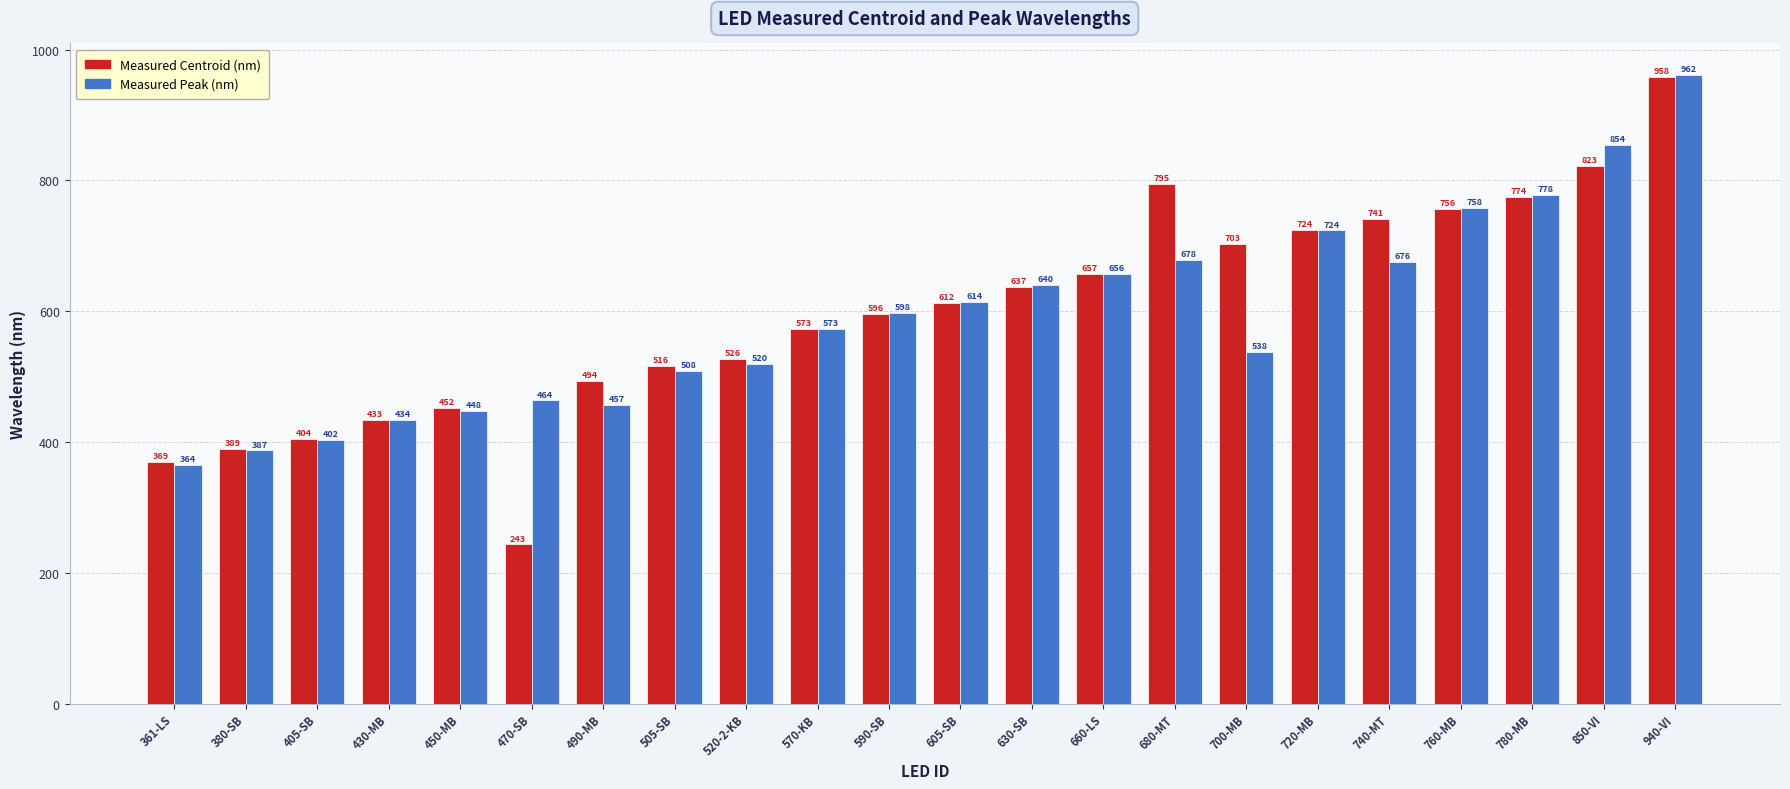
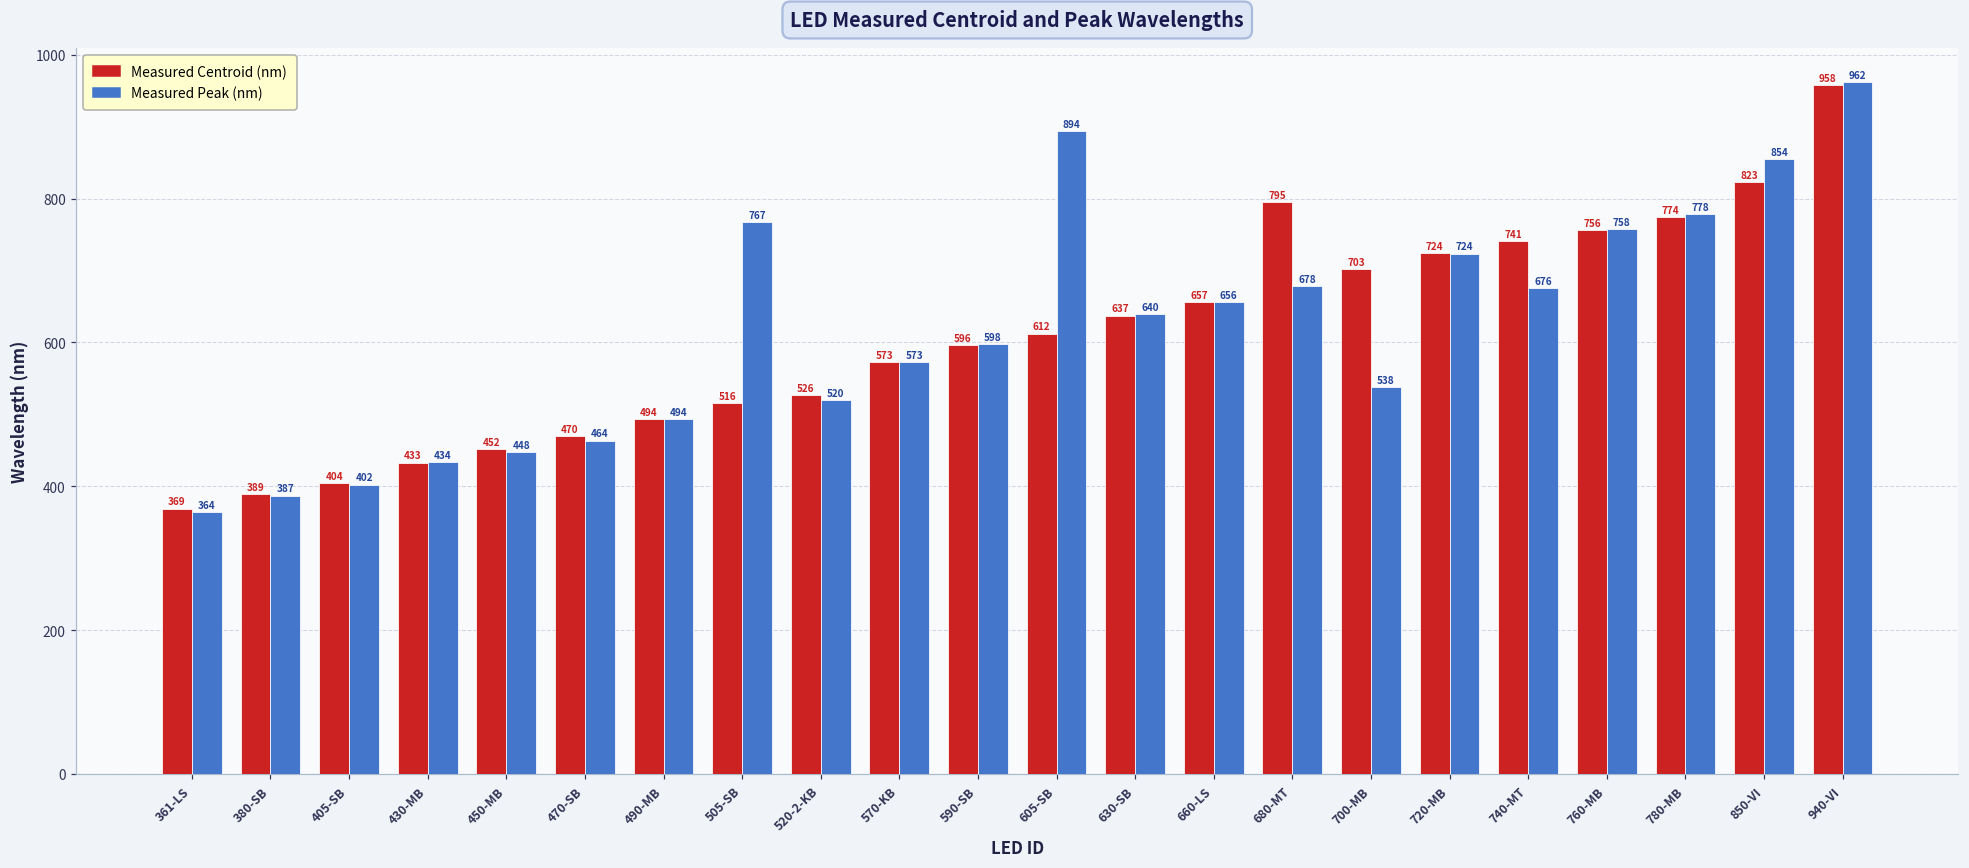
  {
    "Measured Centroid (nm)": {
      "361-LS": 369,
      "380-SB": 389,
      "405-SB": 404,
      "430-MB": 433,
      "450-MB": 452,
-     "470-SB": 243,
+     "470-SB": 470,
      "490-MB": 494,
      "505-SB": 516,
      "520-2-KB": 526,
      "570-KB": 573,
      "590-SB": 596,
      "605-SB": 612,
      "630-SB": 637,
      "660-LS": 657,
      "680-MT": 795,
      "700-MB": 703,
      "720-MB": 724,
      "740-MT": 741,
      "760-MB": 756,
      "780-MB": 774,
      "850-VI": 823,
      "940-VI": 958
    },
    "Measured Peak (nm)": {
      "361-LS": 364,
      "380-SB": 387,
      "405-SB": 402,
      "430-MB": 434,
      "450-MB": 448,
      "470-SB": 464,
-     "490-MB": 457,
-     "505-SB": 508,
+     "490-MB": 494,
+     "505-SB": 767,
      "520-2-KB": 520,
      "570-KB": 573,
      "590-SB": 598,
-     "605-SB": 614,
+     "605-SB": 894,
      "630-SB": 640,
      "660-LS": 656,
      "680-MT": 678,
      "700-MB": 538,
      "720-MB": 724,
      "740-MT": 676,
      "760-MB": 758,
      "780-MB": 778,
      "850-VI": 854,
      "940-VI": 962
    }
  }
